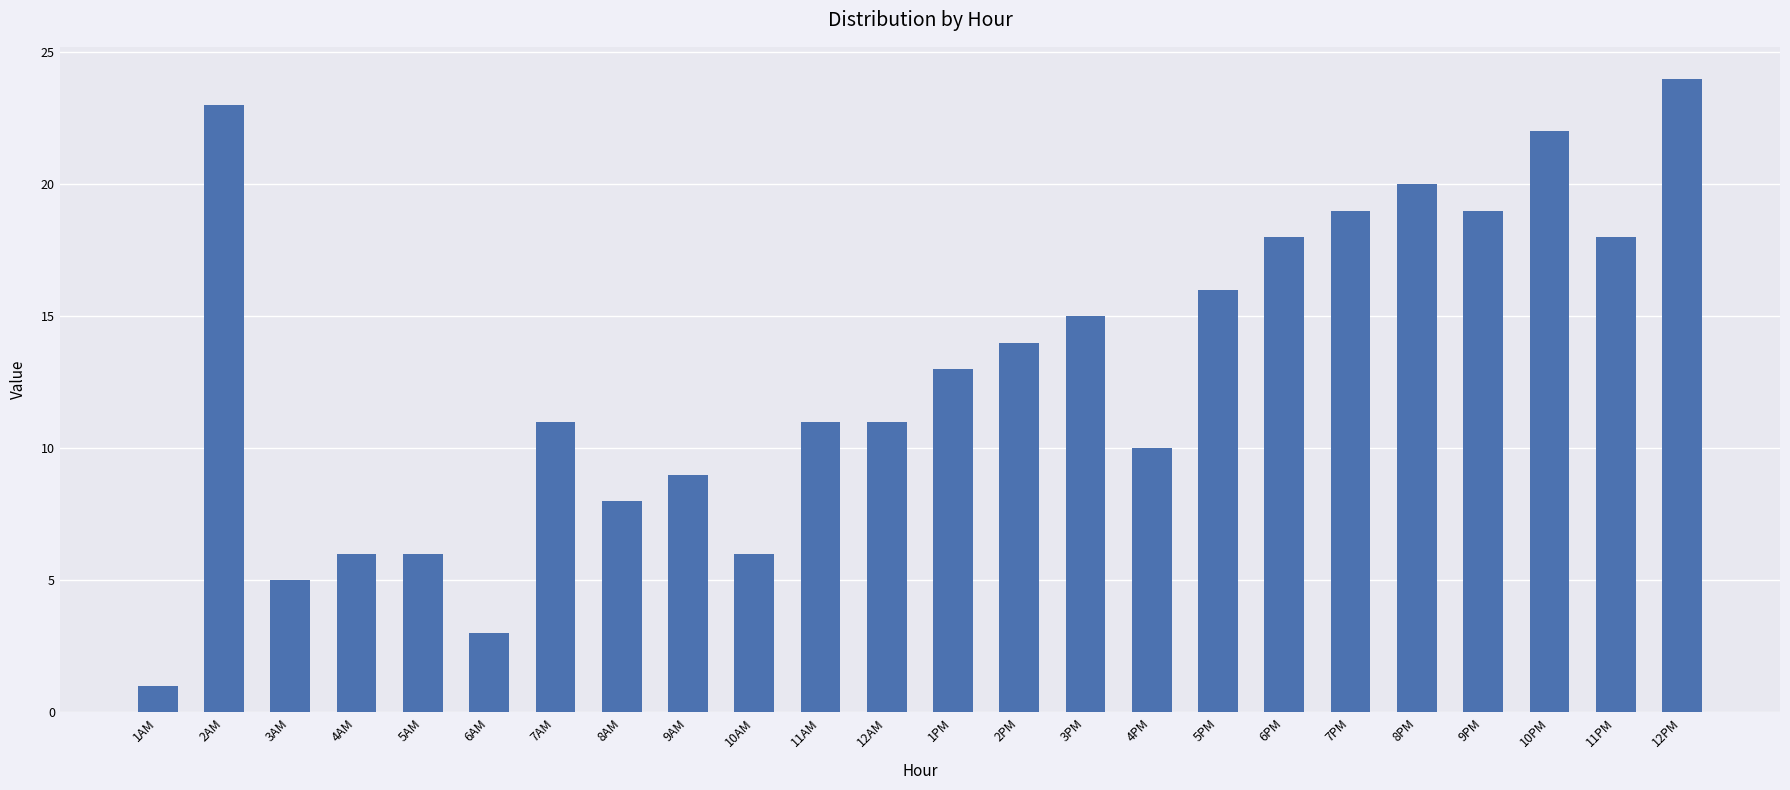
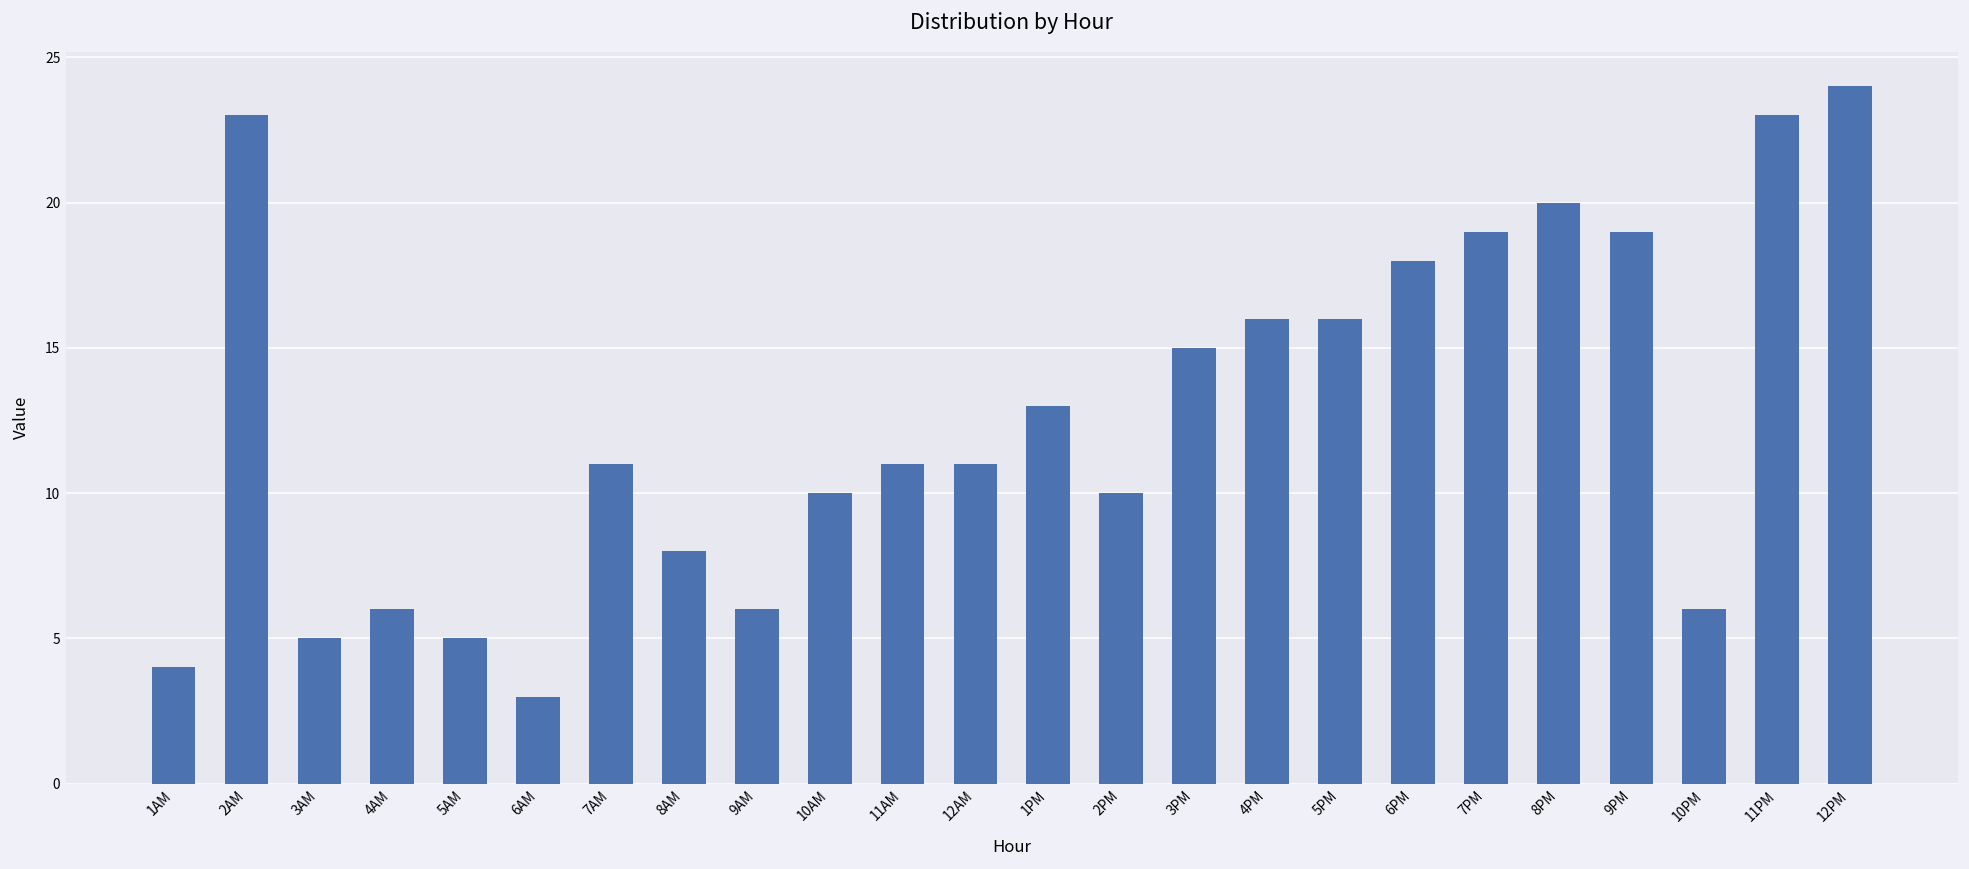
  {
-   "1AM": 1,
+   "1AM": 4,
    "2AM": 23,
    "3AM": 5,
    "4AM": 6,
-   "5AM": 6,
+   "5AM": 5,
    "6AM": 3,
    "7AM": 11,
    "8AM": 8,
-   "9AM": 9,
-   "10AM": 6,
+   "9AM": 6,
+   "10AM": 10,
    "11AM": 11,
    "12AM": 11,
    "1PM": 13,
-   "2PM": 14,
+   "2PM": 10,
    "3PM": 15,
-   "4PM": 10,
+   "4PM": 16,
    "5PM": 16,
    "6PM": 18,
    "7PM": 19,
    "8PM": 20,
    "9PM": 19,
-   "10PM": 22,
-   "11PM": 18,
+   "10PM": 6,
+   "11PM": 23,
    "12PM": 24
  }
